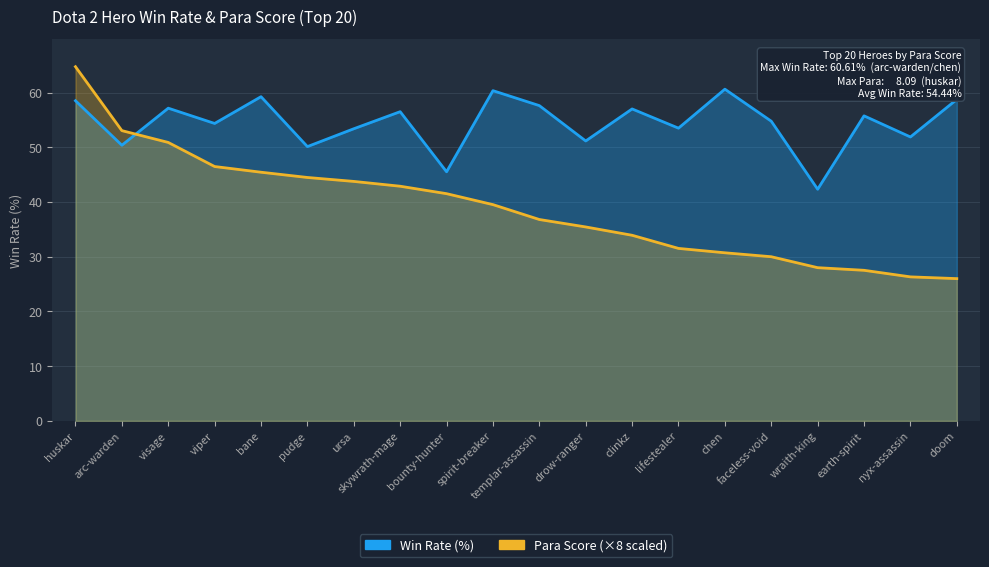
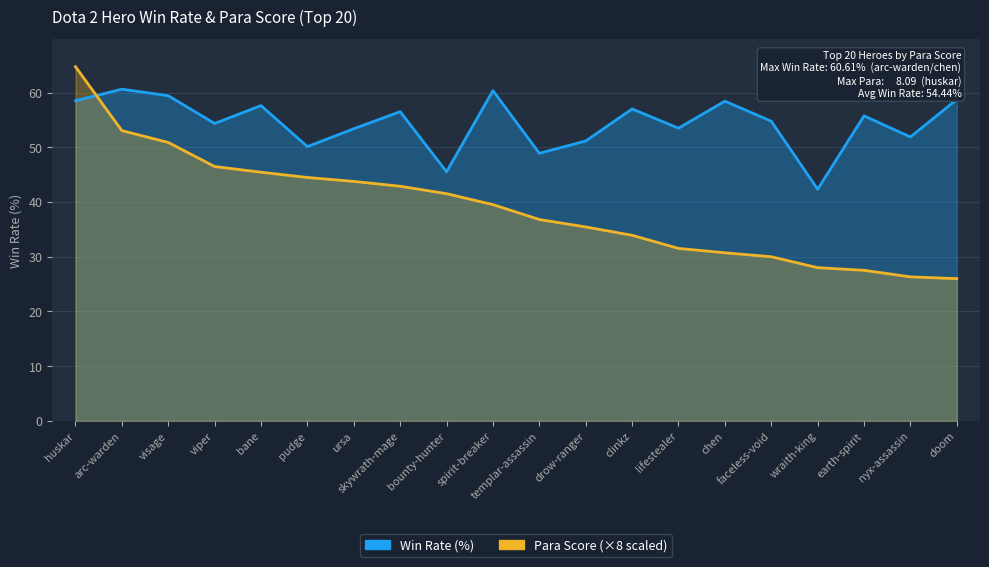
  {
    "Win Rate (%)": {
      "huskar": 59,
-     "arc-warden": 50,
-     "visage": 57,
+     "arc-warden": 61,
+     "visage": 59,
      "viper": 54,
-     "bane": 59,
+     "bane": 58,
      "pudge": 50,
      "ursa": 53,
      "skywrath-mage": 57,
      "bounty-hunter": 46,
      "spirit-breaker": 60,
-     "templar-assassin": 58,
+     "templar-assassin": 49,
      "drow-ranger": 51,
      "clinkz": 57,
      "lifestealer": 53,
-     "chen": 61,
+     "chen": 58,
      "faceless-void": 55,
      "wraith-king": 42,
      "earth-spirit": 56,
      "nyx-assassin": 52
    }
  }
